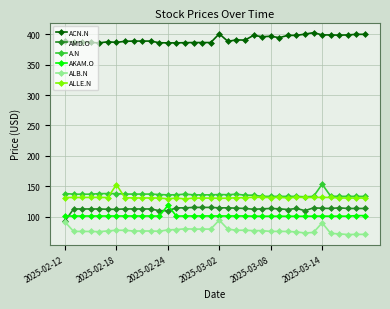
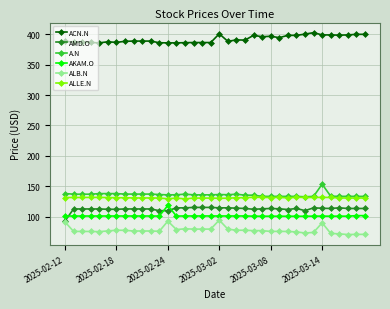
  {
    "ACN.N": {
      "2025-02-18": 390,
      "2025-02-24": 390,
      "2025-03-02": 400,
      "2025-03-08": 400,
      "2025-03-14": 400
    },
    "AMD.O": {
      "2025-02-18": 110,
      "2025-02-24": 110,
      "2025-03-02": 110,
      "2025-03-08": 110,
      "2025-03-14": 110
    },
    "A.N": {
      "2025-02-12": 140,
      "2025-02-18": 140,
      "2025-02-24": 140,
      "2025-03-02": 140,
      "2025-03-14": 150
    },
    "AKAM.O": {
      "2025-02-12": 100,
      "2025-02-18": 100,
      "2025-02-24": 120,
      "2025-03-02": 100,
      "2025-03-08": 100,
      "2025-03-14": 100
    },
    "ALB.N": {
      "2025-02-18": 80,
-     "2025-02-24": 80,
+     "2025-02-24": 90,
      "2025-03-02": 90,
      "2025-03-08": 80,
      "2025-03-14": 90
    },
    "ALLE.N": {
      "2025-02-12": 130,
-     "2025-02-18": 150,
+     "2025-02-18": 130,
      "2025-02-24": 130,
      "2025-03-02": 130,
      "2025-03-14": 130
    }
  }
